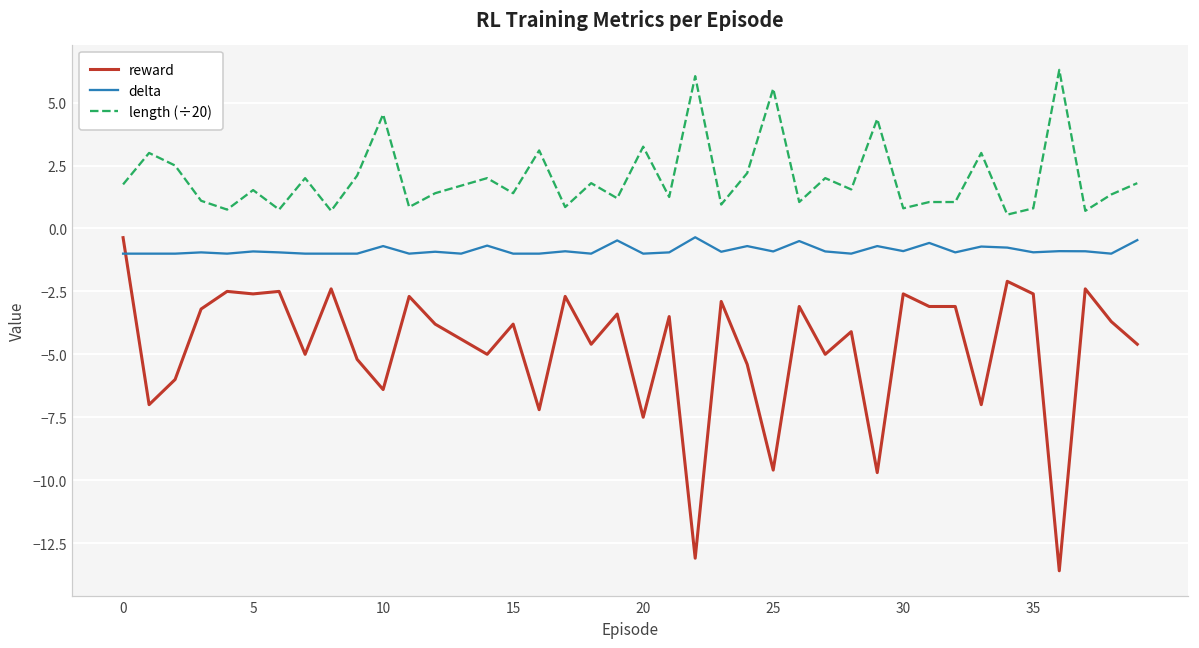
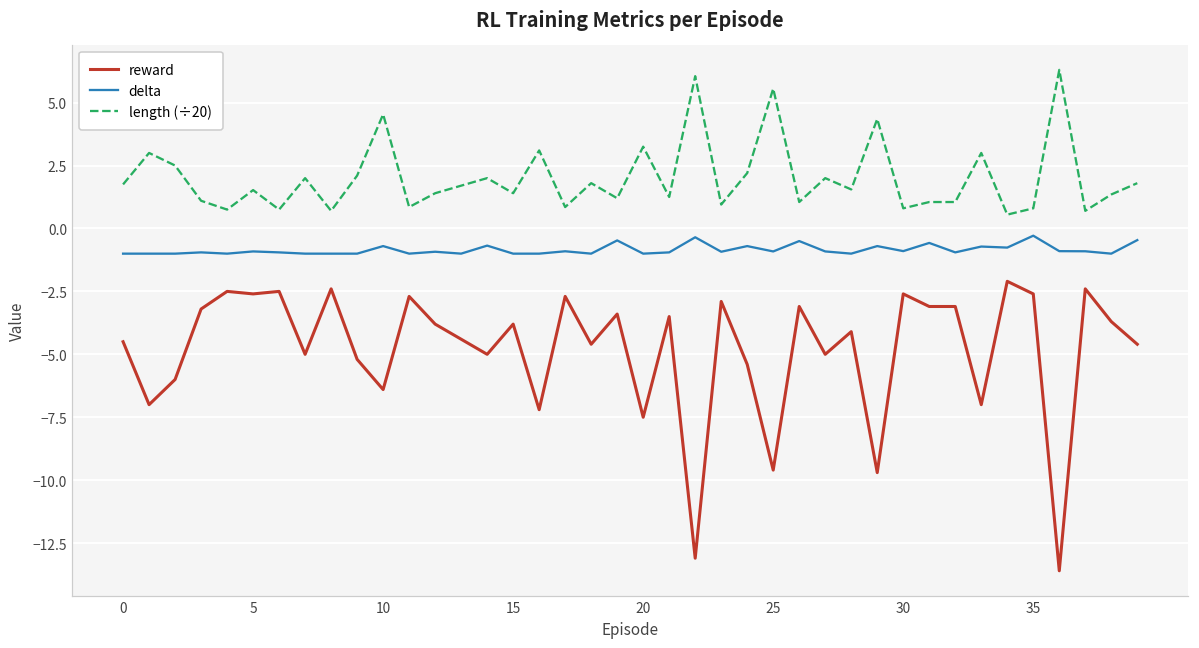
  {
    "reward": {
-     "0": -0.4,
+     "0": -4.5,
      "5": -2.6,
      "10": -6.4,
      "15": -3.8,
      "20": -7.5,
      "25": -9.6,
      "30": -2.6,
      "35": -2.6
    },
    "delta": {
      "0": -1.0,
      "5": -0.9,
      "10": -0.7,
      "15": -1.0,
      "20": -1.0,
      "25": -0.9,
      "30": -0.9,
-     "35": -0.9
+     "35": -0.3
    },
    "length (÷20)": {
      "0": 1.8,
      "5": 1.5,
      "10": 4.5,
      "15": 1.4,
      "20": 3.3,
      "25": 5.6,
      "30": 0.8,
      "35": 0.8
    }
  }
